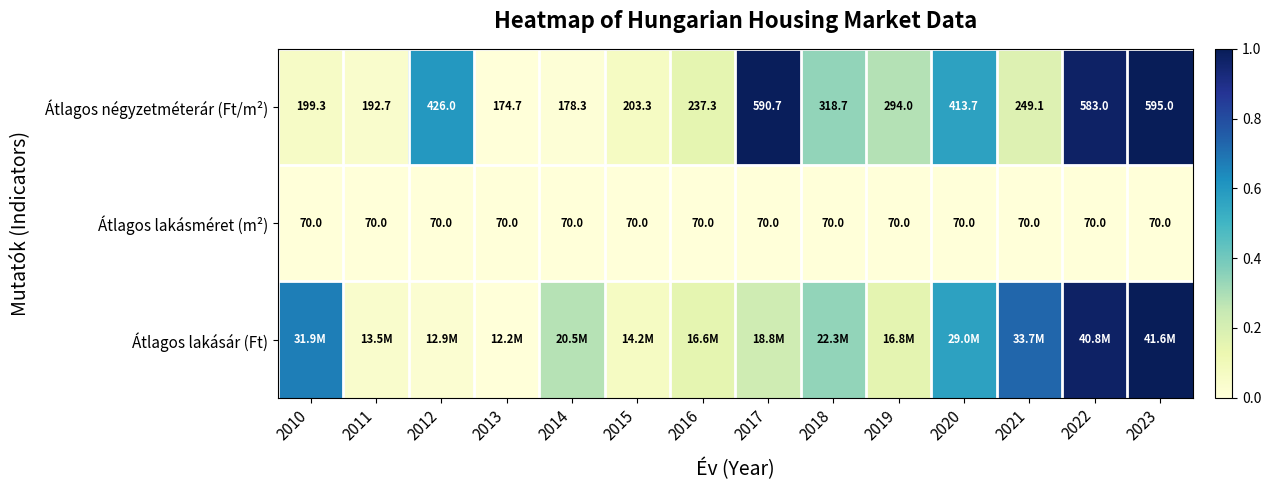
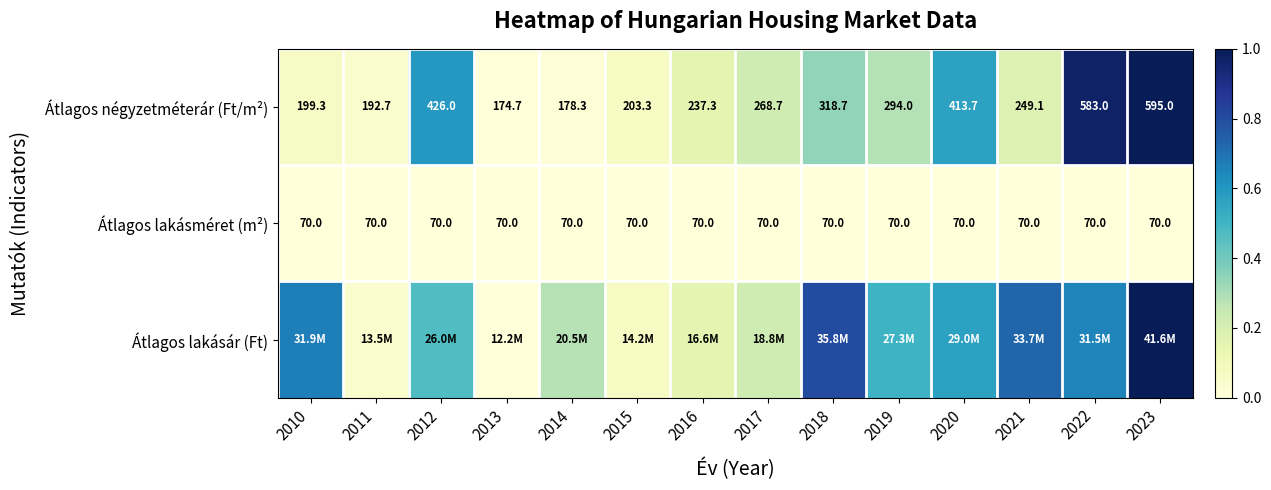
  {
    "Átlagos négyzetméterár (Ft/m²)": {
      "2010": "199.3",
      "2011": "192.7",
      "2012": "426.0",
      "2013": "174.7",
      "2014": "178.3",
      "2015": "203.3",
      "2016": "237.3",
-     "2017": "590.7",
+     "2017": "268.7",
      "2018": "318.7",
      "2019": "294.0",
      "2020": "413.7",
      "2021": "249.1",
      "2022": "583.0",
      "2023": "595.0"
    },
    "Átlagos lakásméret (m²)": {
      "2010": "70.0",
      "2011": "70.0",
      "2012": "70.0",
      "2013": "70.0",
      "2014": "70.0",
      "2015": "70.0",
      "2016": "70.0",
      "2017": "70.0",
      "2018": "70.0",
      "2019": "70.0",
      "2020": "70.0",
      "2021": "70.0",
      "2022": "70.0",
      "2023": "70.0"
    },
    "Átlagos lakásár (Ft)": {
      "2010": "31.9M",
      "2011": "13.5M",
-     "2012": "12.9M",
+     "2012": "26.0M",
      "2013": "12.2M",
      "2014": "20.5M",
      "2015": "14.2M",
      "2016": "16.6M",
      "2017": "18.8M",
-     "2018": "22.3M",
-     "2019": "16.8M",
+     "2018": "35.8M",
+     "2019": "27.3M",
      "2020": "29.0M",
      "2021": "33.7M",
-     "2022": "40.8M",
+     "2022": "31.5M",
      "2023": "41.6M"
    }
  }
